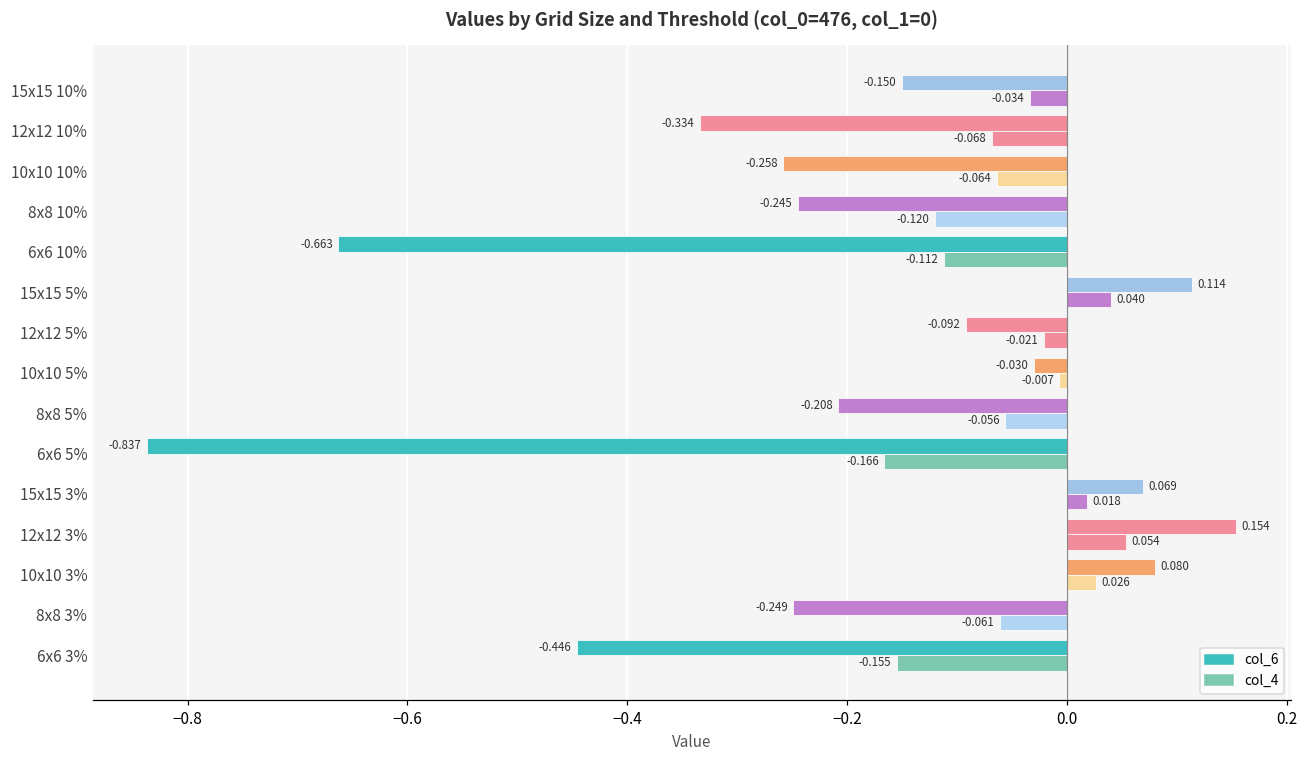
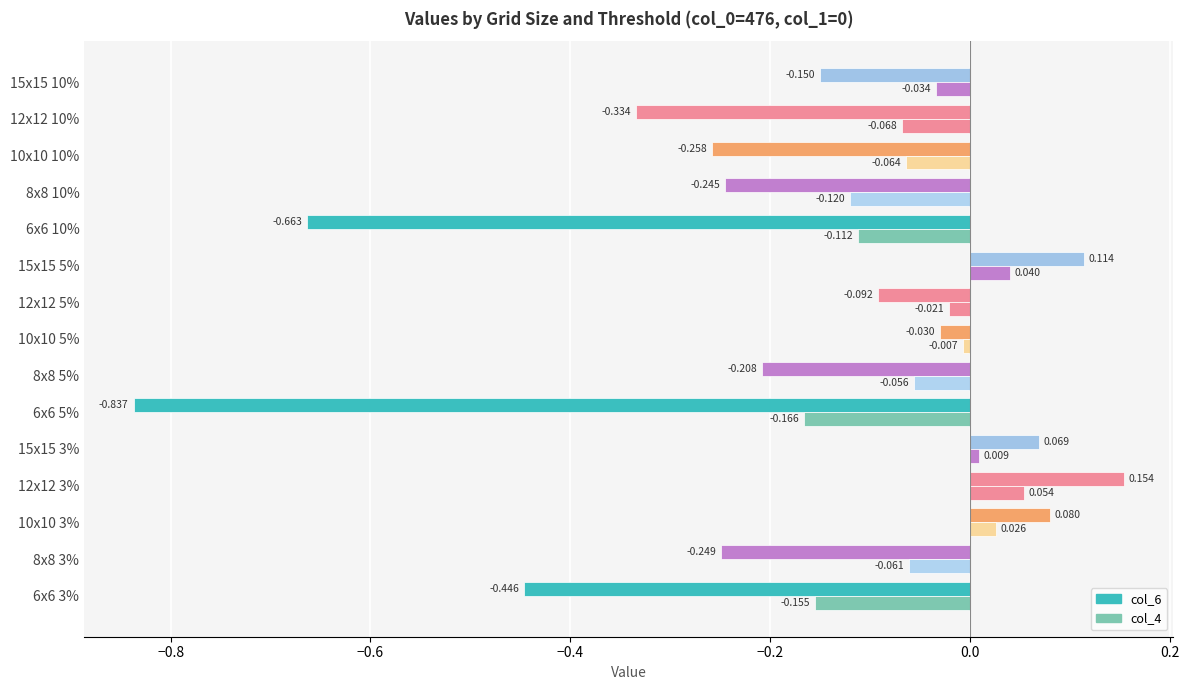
  {
    "col_6": {
      "15x15 10%": -0.150,
      "12x12 10%": -0.334,
      "10x10 10%": -0.258,
      "8x8 10%": -0.245,
      "6x6 10%": -0.663,
      "15x15 5%": 0.114,
      "12x12 5%": -0.092,
      "10x10 5%": -0.030,
      "8x8 5%": -0.208,
      "6x6 5%": -0.837,
      "15x15 3%": 0.069,
      "12x12 3%": 0.154,
      "10x10 3%": 0.080,
      "8x8 3%": -0.249,
      "6x6 3%": -0.446
    },
    "col_4": {
      "15x15 10%": -0.034,
      "12x12 10%": -0.068,
      "10x10 10%": -0.064,
      "8x8 10%": -0.120,
      "6x6 10%": -0.112,
      "15x15 5%": 0.040,
      "12x12 5%": -0.021,
      "10x10 5%": -0.007,
      "8x8 5%": -0.056,
      "6x6 5%": -0.166,
-     "15x15 3%": 0.018,
+     "15x15 3%": 0.009,
      "12x12 3%": 0.054,
      "10x10 3%": 0.026,
      "8x8 3%": -0.061,
      "6x6 3%": -0.155
    }
  }
